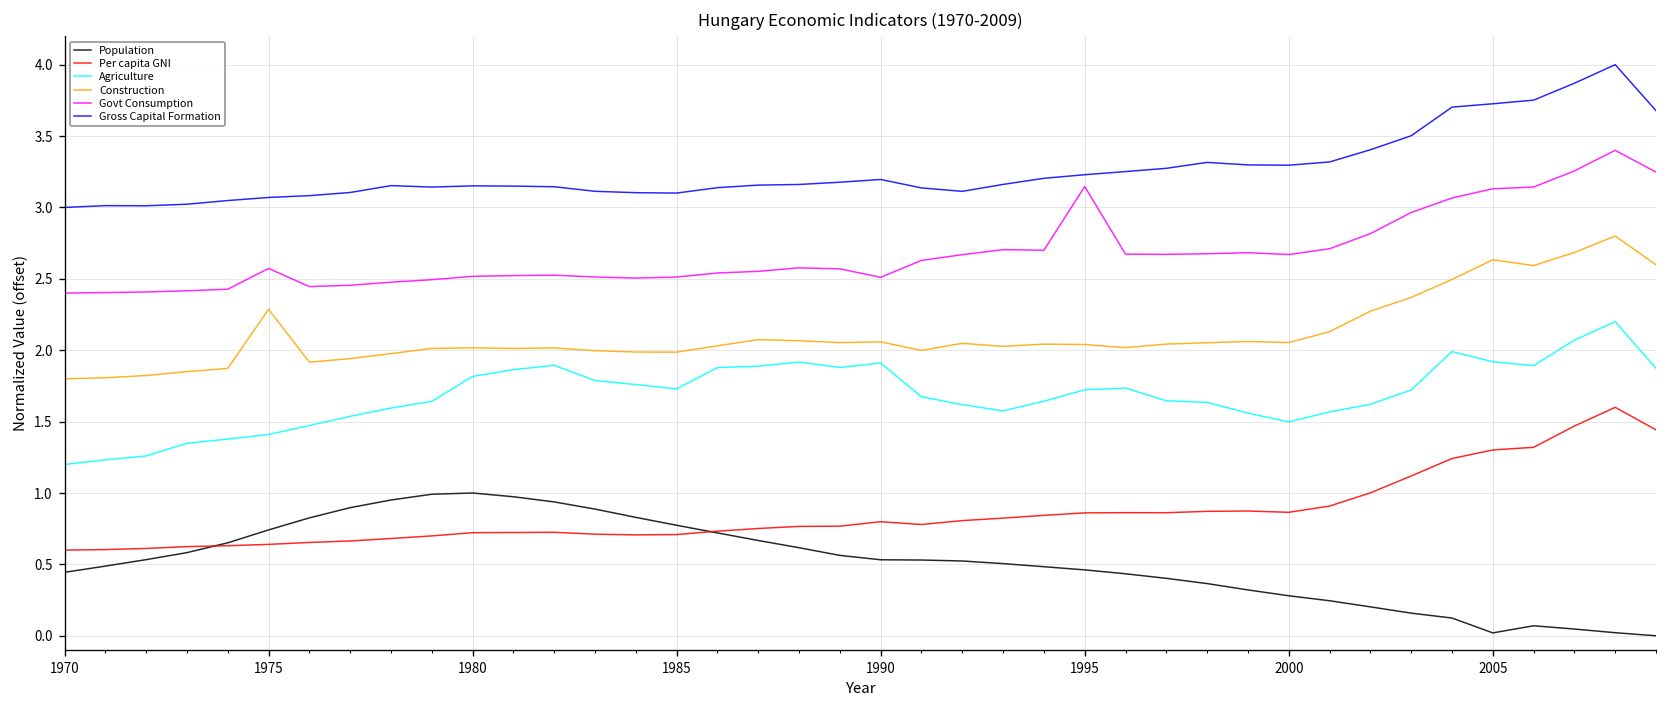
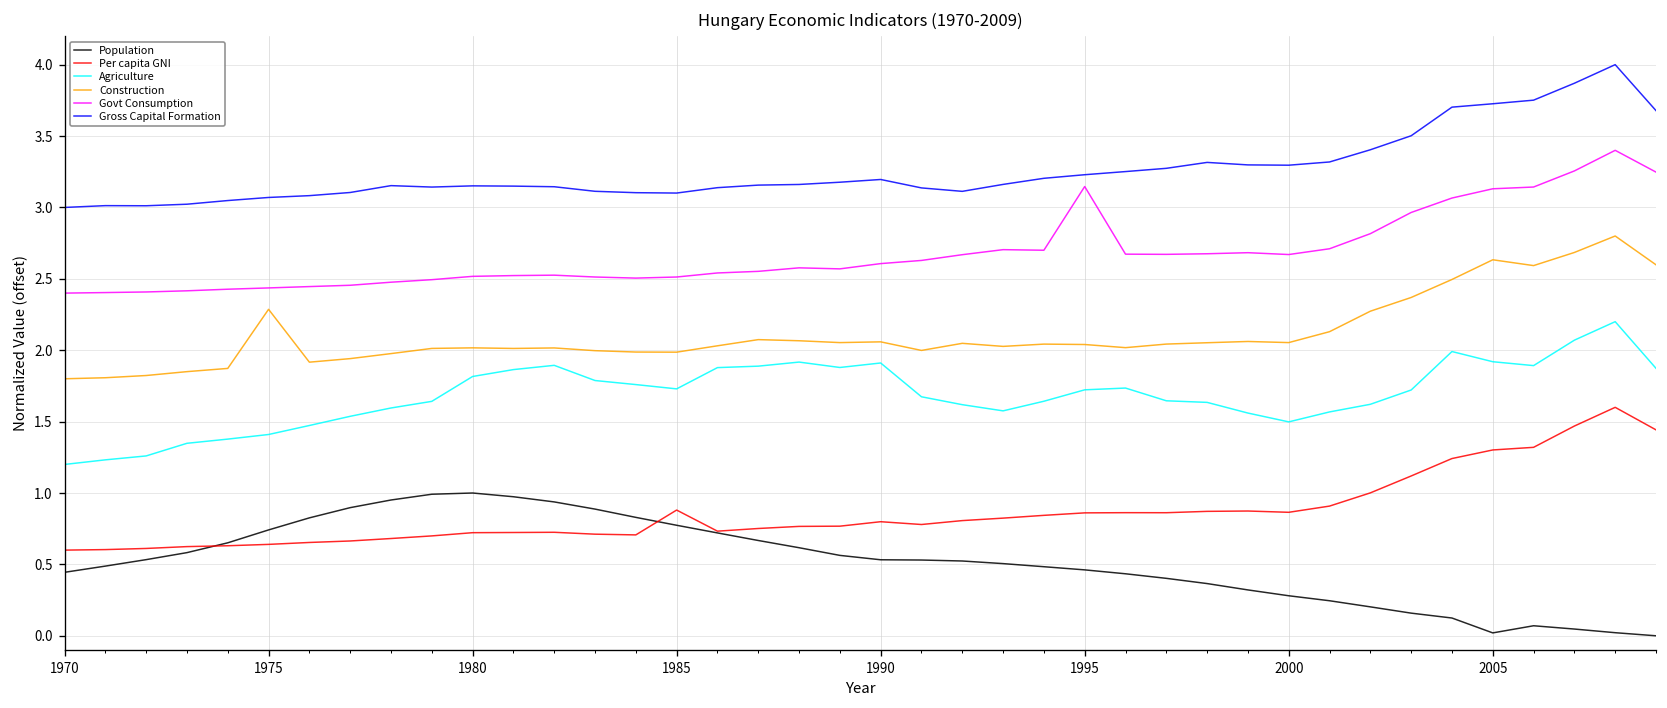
  {
    "Population": {
      "1970": 0.44,
      "1975": 0.74,
      "1980": 1.00,
      "1985": 0.77,
      "1990": 0.53,
      "1995": 0.46,
      "2000": 0.28,
      "2005": 0.02
    },
    "Per capita GNI": {
      "1970": 0.60,
      "1975": 0.64,
      "1980": 0.72,
-     "1985": 0.71,
+     "1985": 0.88,
      "1990": 0.80,
      "1995": 0.86,
      "2000": 0.86,
      "2005": 1.30
    },
    "Agriculture": {
      "1970": 1.20,
      "1975": 1.41,
      "1980": 1.82,
      "1985": 1.73,
      "1990": 1.91,
      "1995": 1.72,
      "2000": 1.50,
      "2005": 1.92
    },
    "Construction": {
      "1970": 1.80,
      "1975": 2.29,
      "1980": 2.02,
      "1985": 1.99,
      "1990": 2.06,
      "1995": 2.04,
      "2000": 2.05,
      "2005": 2.63
    },
    "Govt Consumption": {
      "1970": 2.40,
-     "1975": 2.57,
+     "1975": 2.44,
      "1980": 2.52,
      "1985": 2.51,
-     "1990": 2.51,
+     "1990": 2.61,
      "1995": 3.15,
      "2000": 2.67,
      "2005": 3.13
    },
    "Gross Capital Formation": {
      "1970": 3.00,
      "1975": 3.07,
      "1980": 3.15,
      "1985": 3.10,
      "1990": 3.20,
      "1995": 3.23,
      "2000": 3.30,
      "2005": 3.73
    }
  }
